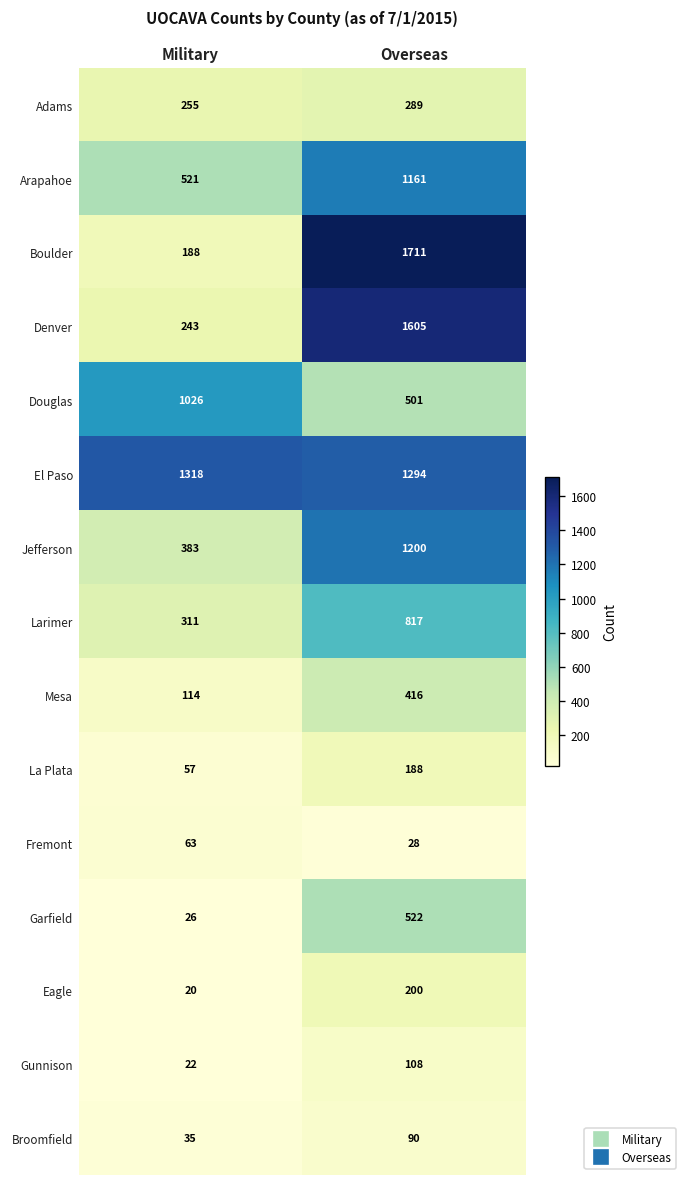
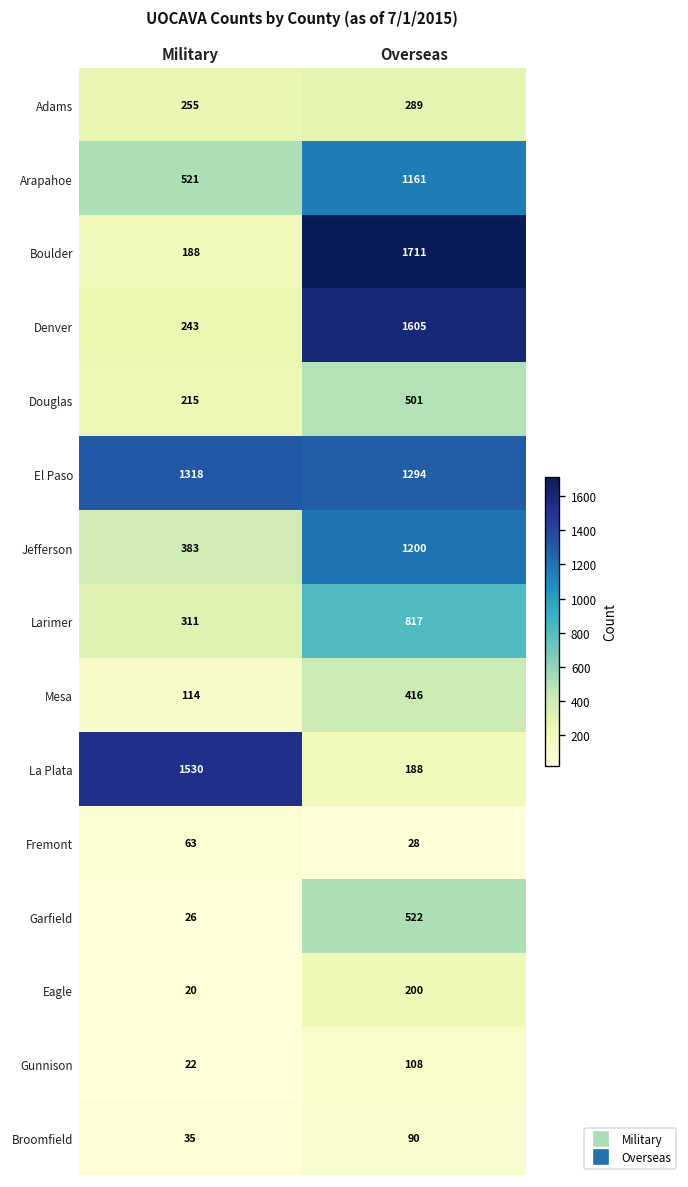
  {
    "Adams": {
      "Military": 255,
      "Overseas": 289
    },
    "Arapahoe": {
      "Military": 521,
      "Overseas": 1161
    },
    "Boulder": {
      "Military": 188,
      "Overseas": 1711
    },
    "Denver": {
      "Military": 243,
      "Overseas": 1605
    },
    "Douglas": {
-     "Military": 1026,
+     "Military": 215,
      "Overseas": 501
    },
    "El Paso": {
      "Military": 1318,
      "Overseas": 1294
    },
    "Jefferson": {
      "Military": 383,
      "Overseas": 1200
    },
    "Larimer": {
      "Military": 311,
      "Overseas": 817
    },
    "Mesa": {
      "Military": 114,
      "Overseas": 416
    },
    "La Plata": {
-     "Military": 57,
+     "Military": 1530,
      "Overseas": 188
    },
    "Fremont": {
      "Military": 63,
      "Overseas": 28
    },
    "Garfield": {
      "Military": 26,
      "Overseas": 522
    },
    "Eagle": {
      "Military": 20,
      "Overseas": 200
    },
    "Gunnison": {
      "Military": 22,
      "Overseas": 108
    },
    "Broomfield": {
      "Military": 35,
      "Overseas": 90
    }
  }
